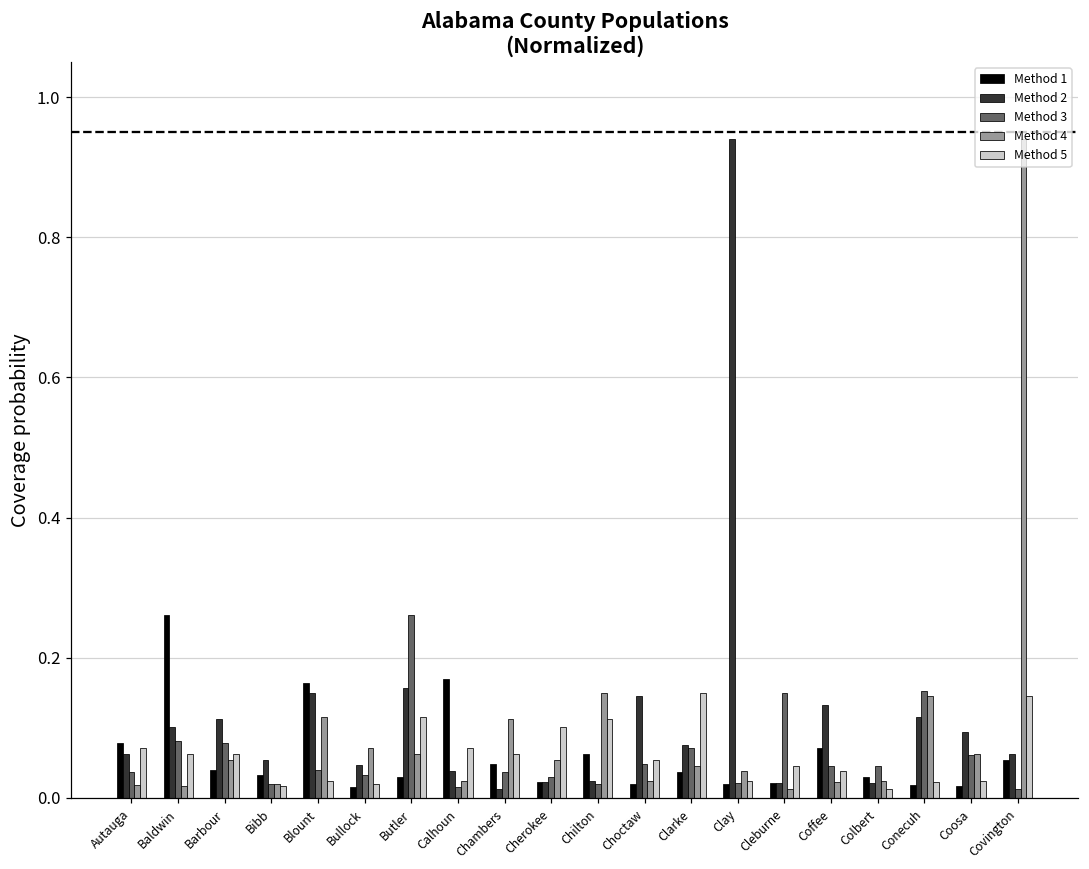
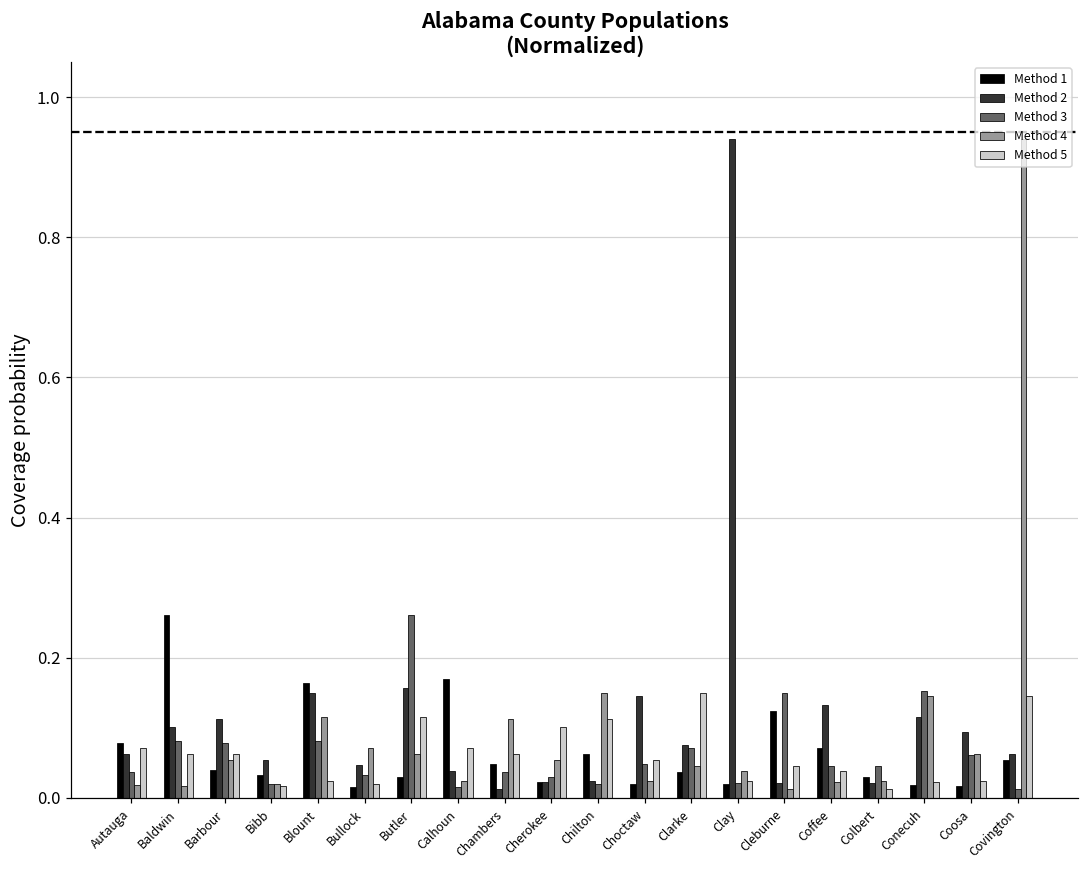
  {
    "Method 1": {
      "Autauga": 0.08,
      "Baldwin": 0.26,
      "Barbour": 0.04,
      "Bibb": 0.03,
      "Blount": 0.16,
      "Bullock": 0.02,
      "Butler": 0.03,
      "Calhoun": 0.17,
      "Chambers": 0.05,
      "Cherokee": 0.02,
      "Chilton": 0.06,
      "Choctaw": 0.02,
      "Clarke": 0.04,
      "Clay": 0.02,
-     "Cleburne": 0.02,
+     "Cleburne": 0.12,
      "Coffee": 0.07,
      "Colbert": 0.03,
      "Conecuh": 0.02,
      "Coosa": 0.02,
      "Covington": 0.05
    },
    "Method 2": {
      "Autauga": 0.06,
      "Baldwin": 0.10,
      "Barbour": 0.11,
      "Bibb": 0.05,
      "Blount": 0.15,
      "Bullock": 0.05,
      "Butler": 0.16,
      "Calhoun": 0.04,
      "Chambers": 0.01,
      "Cherokee": 0.02,
      "Chilton": 0.02,
      "Choctaw": 0.15,
      "Clarke": 0.08,
      "Clay": 0.94,
      "Cleburne": 0.02,
      "Coffee": 0.13,
      "Colbert": 0.02,
      "Conecuh": 0.11,
      "Coosa": 0.09,
      "Covington": 0.06
    },
    "Method 3": {
      "Autauga": 0.04,
      "Baldwin": 0.08,
      "Barbour": 0.08,
      "Bibb": 0.02,
-     "Blount": 0.04,
+     "Blount": 0.08,
      "Bullock": 0.03,
      "Butler": 0.26,
      "Calhoun": 0.02,
      "Chambers": 0.04,
      "Cherokee": 0.03,
      "Chilton": 0.02,
      "Choctaw": 0.05,
      "Clarke": 0.07,
      "Clay": 0.02,
      "Cleburne": 0.15,
      "Coffee": 0.05,
      "Colbert": 0.05,
      "Conecuh": 0.15,
      "Coosa": 0.06,
      "Covington": 0.01
    },
    "Method 4": {
      "Autauga": 0.02,
      "Baldwin": 0.02,
      "Barbour": 0.05,
      "Bibb": 0.02,
      "Blount": 0.11,
      "Bullock": 0.07,
      "Butler": 0.06,
      "Calhoun": 0.02,
      "Chambers": 0.11,
      "Cherokee": 0.05,
      "Chilton": 0.15,
      "Choctaw": 0.02,
      "Clarke": 0.05,
      "Clay": 0.04,
      "Cleburne": 0.01,
      "Coffee": 0.02,
      "Colbert": 0.02,
      "Conecuh": 0.15,
      "Coosa": 0.06
    },
    "Method 5": {
      "Autauga": 0.07,
      "Baldwin": 0.06,
      "Barbour": 0.06,
      "Bibb": 0.02,
      "Blount": 0.02,
      "Bullock": 0.02,
      "Butler": 0.11,
      "Calhoun": 0.07,
      "Chambers": 0.06,
      "Cherokee": 0.10,
      "Chilton": 0.11,
      "Choctaw": 0.05,
      "Clarke": 0.15,
      "Clay": 0.02,
      "Cleburne": 0.05,
      "Coffee": 0.04,
      "Colbert": 0.01,
      "Conecuh": 0.02,
      "Coosa": 0.02,
      "Covington": 0.15
    }
  }
